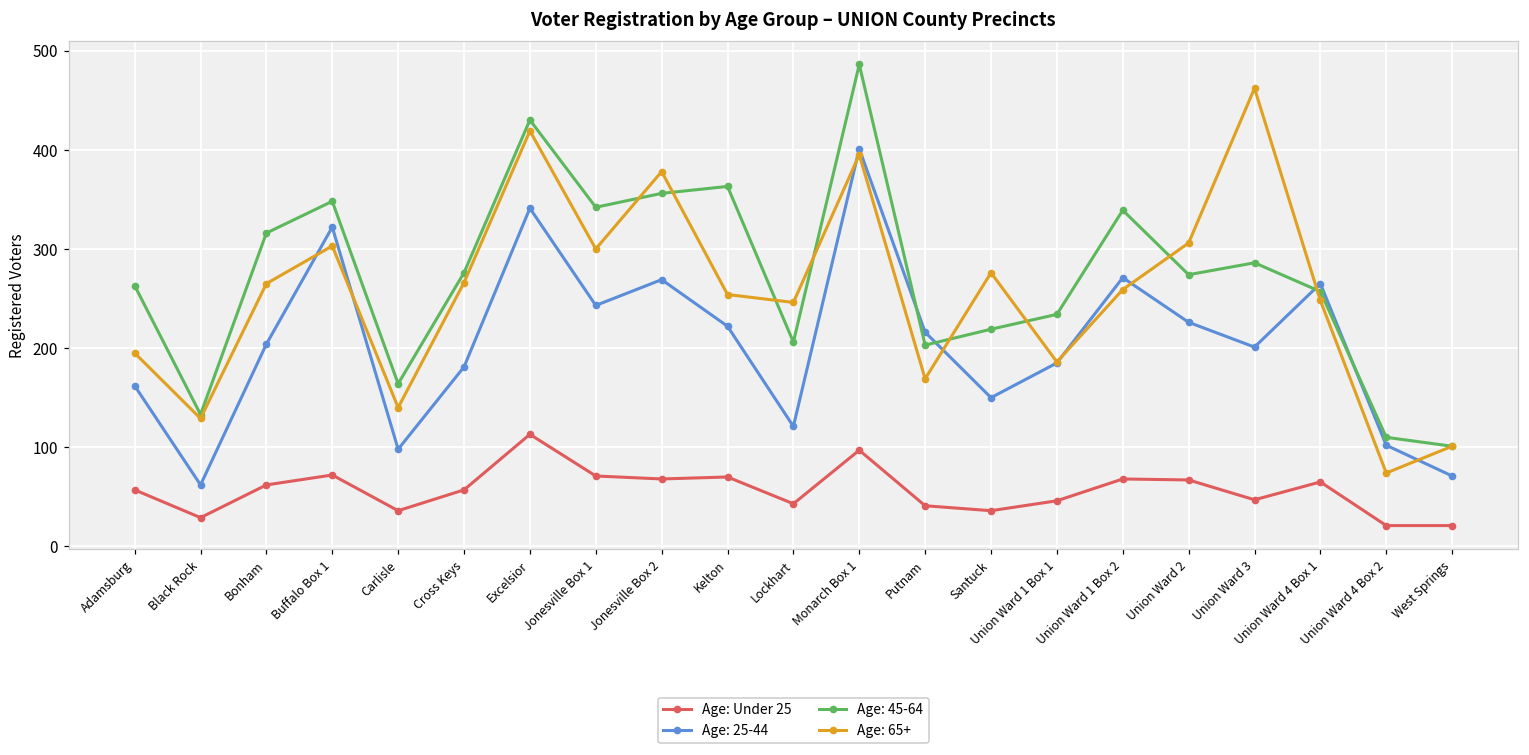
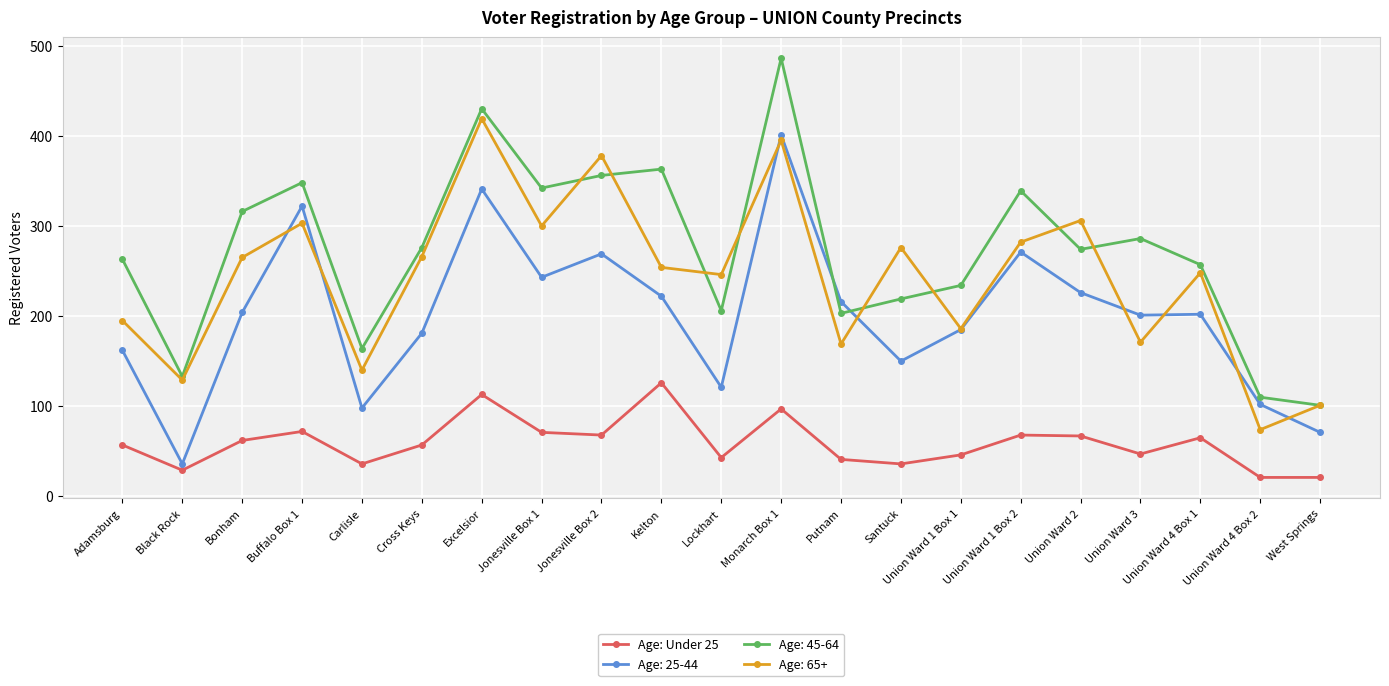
  {
    "Age: Under 25": {
      "Adamsburg": 60,
      "Black Rock": 30,
      "Bonham": 60,
      "Buffalo Box 1": 70,
      "Carlisle": 40,
      "Cross Keys": 60,
      "Excelsior": 110,
      "Jonesville Box 1": 70,
      "Jonesville Box 2": 70,
-     "Kelton": 70,
+     "Kelton": 130,
      "Lockhart": 40,
      "Monarch Box 1": 100,
      "Putnam": 40,
      "Santuck": 40,
      "Union Ward 1 Box 1": 50,
      "Union Ward 1 Box 2": 70,
      "Union Ward 2": 70,
      "Union Ward 3": 50,
      "Union Ward 4 Box 1": 70,
      "Union Ward 4 Box 2": 20,
      "West Springs": 20
    },
    "Age: 25-44": {
      "Adamsburg": 160,
-     "Black Rock": 60,
+     "Black Rock": 40,
      "Bonham": 200,
      "Buffalo Box 1": 320,
      "Carlisle": 100,
      "Cross Keys": 180,
      "Excelsior": 340,
      "Jonesville Box 1": 240,
      "Jonesville Box 2": 270,
      "Kelton": 220,
      "Lockhart": 120,
      "Monarch Box 1": 400,
      "Putnam": 220,
      "Santuck": 150,
      "Union Ward 1 Box 2": 270,
      "Union Ward 2": 230,
      "Union Ward 3": 200,
-     "Union Ward 4 Box 1": 270,
+     "Union Ward 4 Box 1": 200,
      "Union Ward 4 Box 2": 100,
      "West Springs": 70
    },
    "Age: 45-64": {
      "Adamsburg": 260,
      "Black Rock": 130,
      "Bonham": 320,
      "Buffalo Box 1": 350,
      "Carlisle": 160,
      "Cross Keys": 280,
      "Excelsior": 430,
      "Jonesville Box 1": 340,
      "Jonesville Box 2": 360,
      "Kelton": 360,
      "Lockhart": 210,
      "Monarch Box 1": 490,
      "Putnam": 200,
      "Santuck": 220,
      "Union Ward 1 Box 1": 230,
      "Union Ward 1 Box 2": 340,
      "Union Ward 2": 270,
      "Union Ward 3": 290,
      "Union Ward 4 Box 1": 260,
      "Union Ward 4 Box 2": 110
    },
    "Age: 65+": {
      "Adamsburg": 200,
      "Black Rock": 130,
      "Bonham": 270,
      "Buffalo Box 1": 300,
      "Carlisle": 140,
      "Cross Keys": 270,
      "Excelsior": 420,
      "Jonesville Box 1": 300,
      "Jonesville Box 2": 380,
      "Kelton": 250,
      "Lockhart": 250,
      "Monarch Box 1": 400,
      "Putnam": 170,
      "Santuck": 280,
-     "Union Ward 1 Box 2": 260,
+     "Union Ward 1 Box 2": 280,
      "Union Ward 2": 310,
-     "Union Ward 3": 460,
+     "Union Ward 3": 170,
      "Union Ward 4 Box 1": 250,
      "Union Ward 4 Box 2": 70
    }
  }
